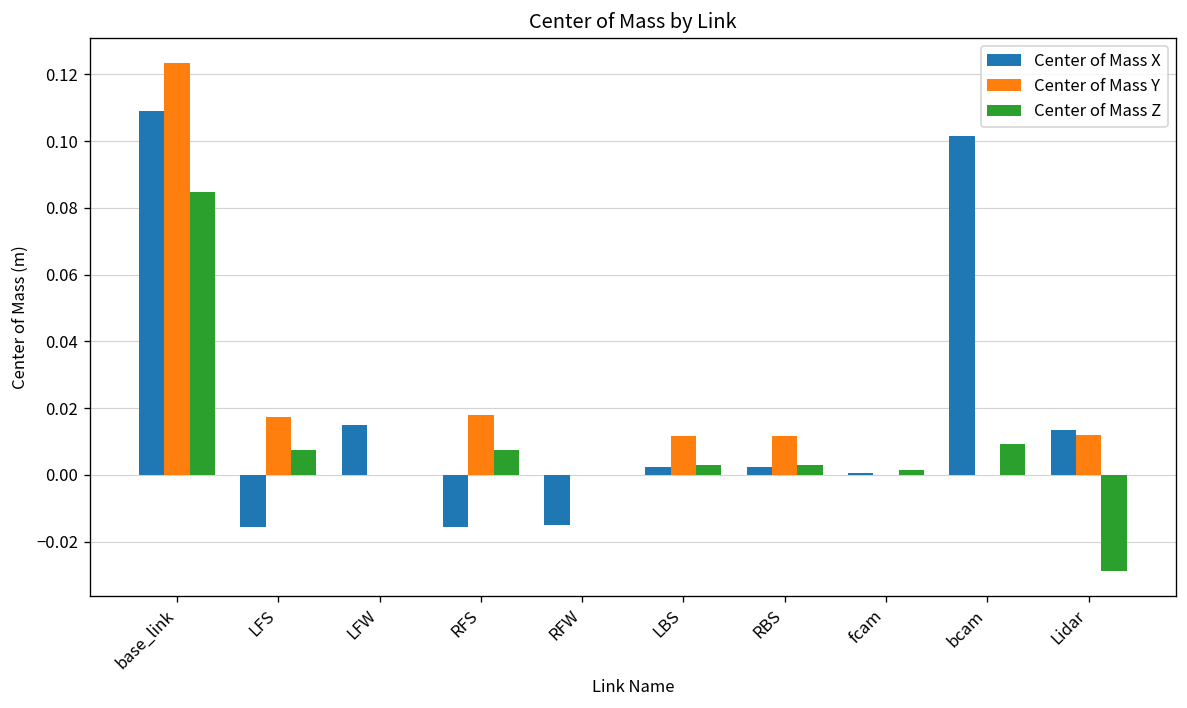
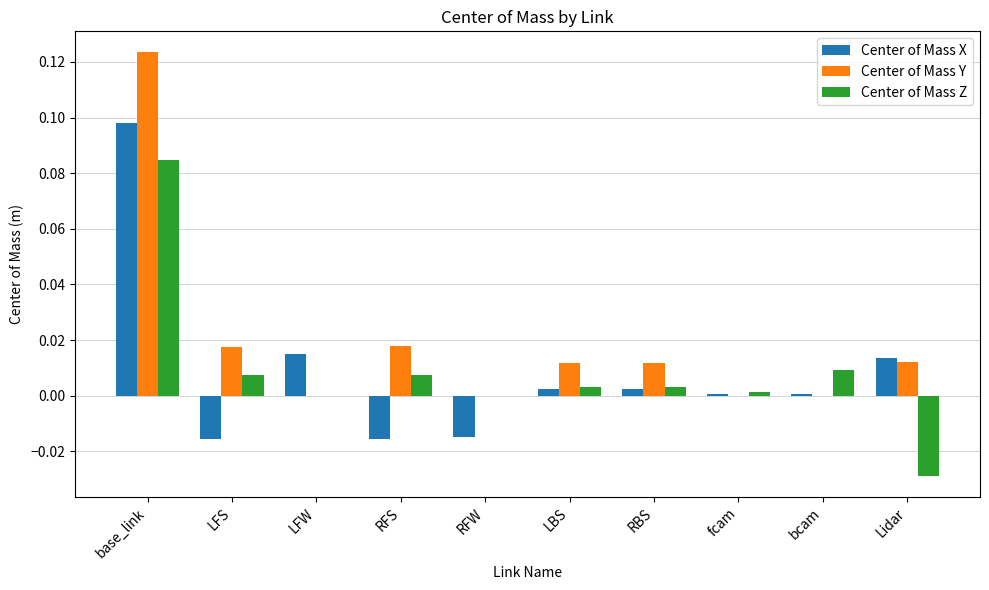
  {
    "Center of Mass X": {
-     "base_link": 0.109,
+     "base_link": 0.098,
      "LFS": -0.016,
      "LFW": 0.015,
      "RFS": -0.016,
      "RFW": -0.015,
      "LBS": 0.002,
      "RBS": 0.002,
-     "bcam": 0.102,
+     "bcam": 0.000,
      "Lidar": 0.014
    },
    "Center of Mass Y": {
      "base_link": 0.123,
      "LFS": 0.017,
      "RFS": 0.018,
      "LBS": 0.012,
      "RBS": 0.012,
      "Lidar": 0.012
    },
    "Center of Mass Z": {
      "base_link": 0.085,
      "LFS": 0.007,
      "RFS": 0.007,
      "LBS": 0.003,
      "RBS": 0.003,
      "fcam": 0.001,
      "bcam": 0.009,
      "Lidar": -0.029
    }
  }
